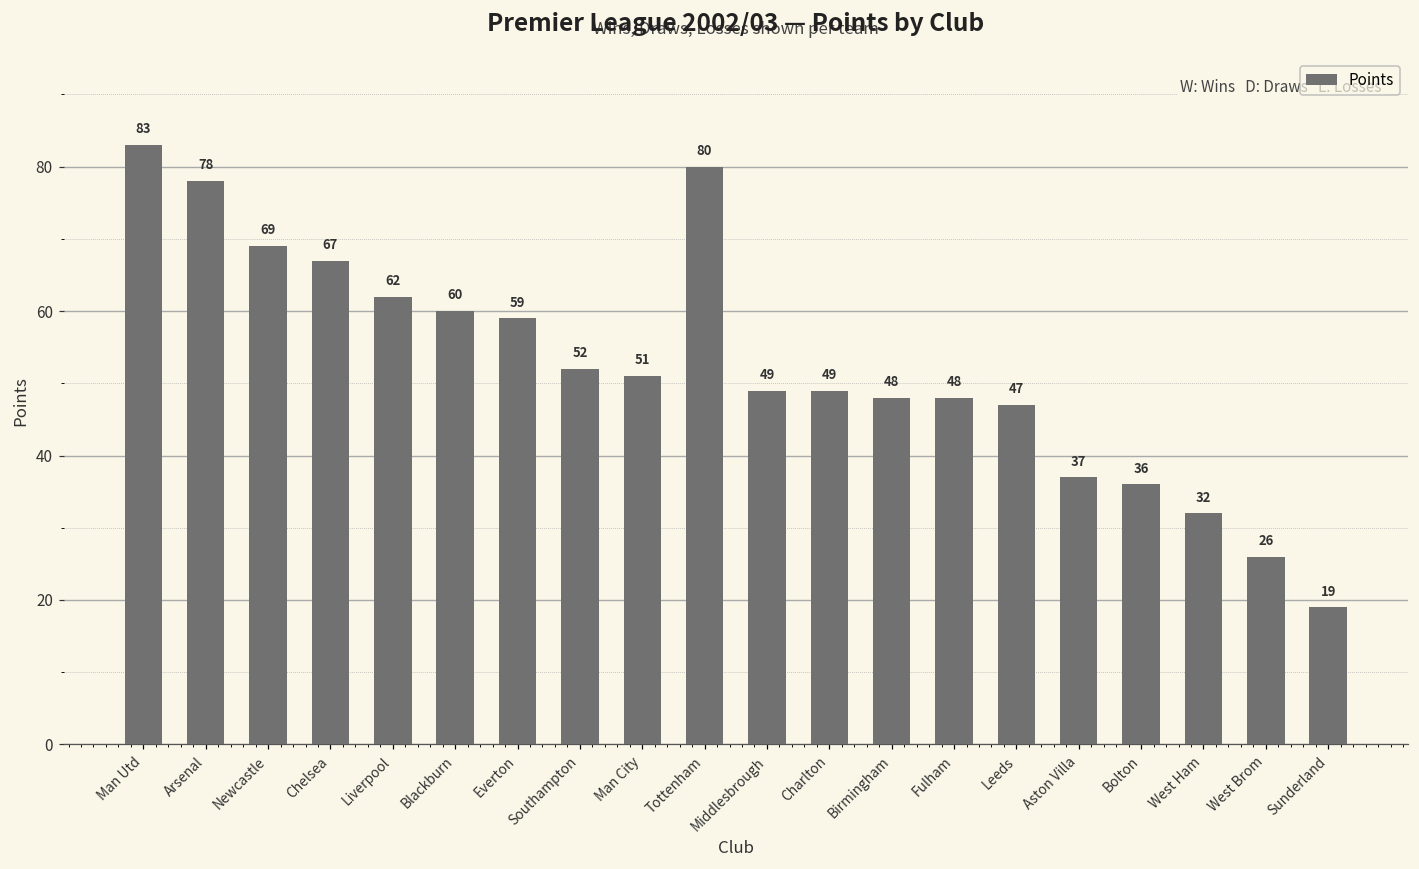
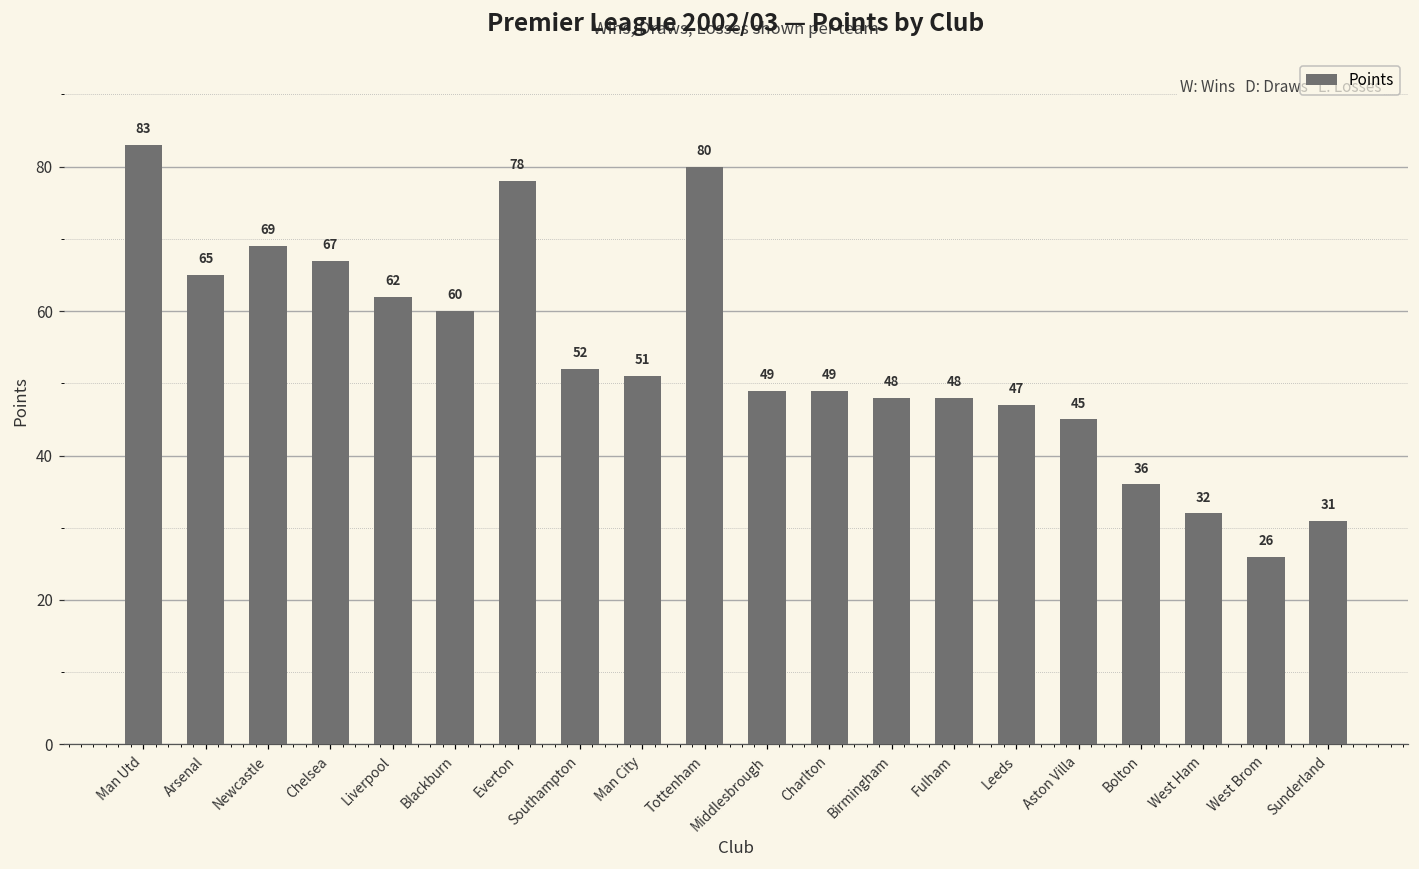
  {
    "Man Utd": 83,
-   "Arsenal": 78,
+   "Arsenal": 65,
    "Newcastle": 69,
    "Chelsea": 67,
    "Liverpool": 62,
    "Blackburn": 60,
-   "Everton": 59,
+   "Everton": 78,
    "Southampton": 52,
    "Man City": 51,
    "Tottenham": 80,
    "Middlesbrough": 49,
    "Charlton": 49,
    "Birmingham": 48,
    "Fulham": 48,
    "Leeds": 47,
-   "Aston Villa": 37,
+   "Aston Villa": 45,
    "Bolton": 36,
    "West Ham": 32,
    "West Brom": 26,
-   "Sunderland": 19
+   "Sunderland": 31
  }
